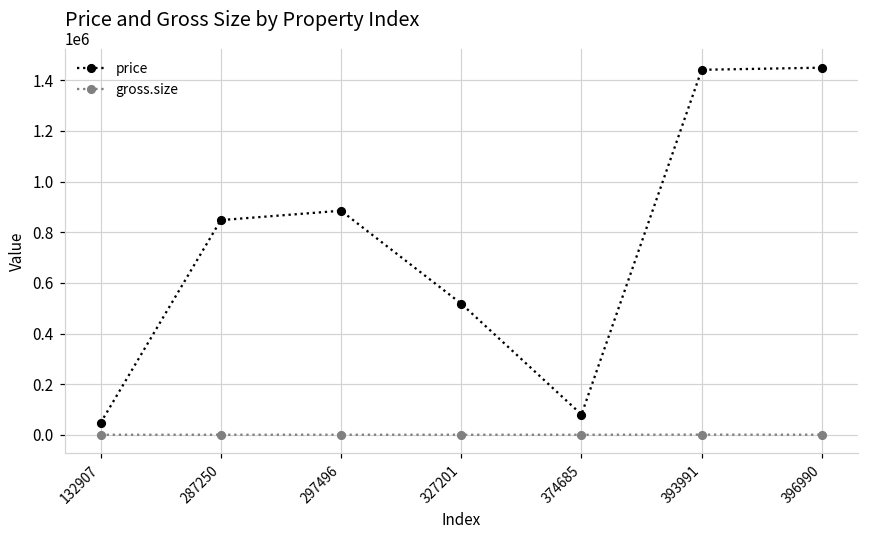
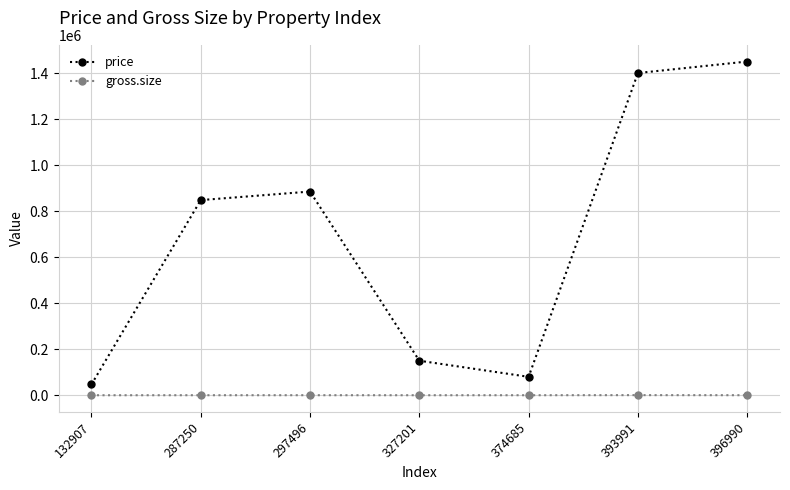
  {
    "price": {
      "132907": 50000,
      "287250": 850000,
      "297496": 890000,
-     "327201": 520000,
+     "327201": 150000,
      "374685": 80000,
-     "393991": 1440000,
+     "393991": 1400000,
      "396990": 1450000
    },
    "gross.size": {
      "132907": 0,
      "287250": 0,
      "297496": 0,
      "327201": 0,
      "374685": 0,
      "393991": 0,
      "396990": 0
    }
  }
